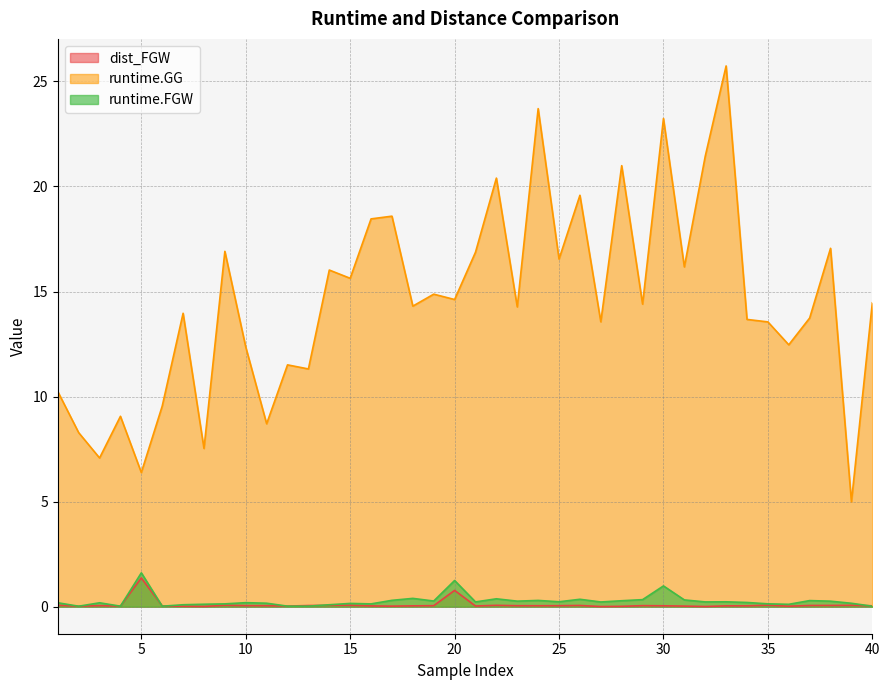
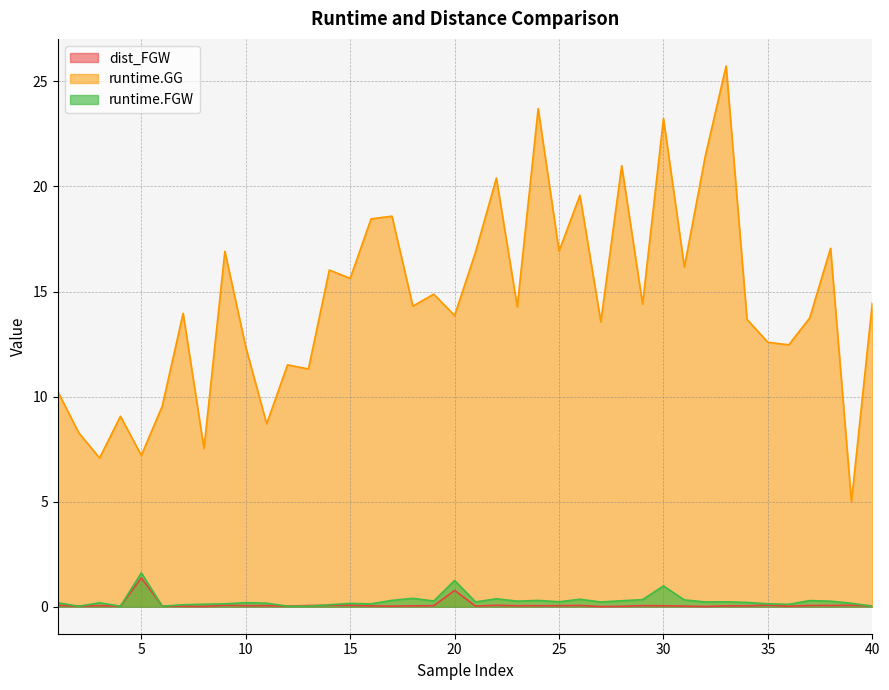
  {
    "dist_FGW": {
      "5": 1.4,
      "10": 0.0,
      "20": 0.8,
      "25": 0.0,
      "30": 0.0
    },
    "runtime.GG": {
-     "5": 6.4,
+     "5": 7.2,
      "10": 12.4,
      "15": 15.6,
-     "20": 14.6,
-     "25": 16.5,
+     "20": 13.9,
+     "25": 16.9,
      "30": 23.2,
-     "35": 13.6,
+     "35": 12.6,
      "40": 14.5
    },
    "runtime.FGW": {
      "5": 1.6,
      "10": 0.2,
      "20": 1.2,
      "25": 0.2,
      "30": 1.0
    }
  }
